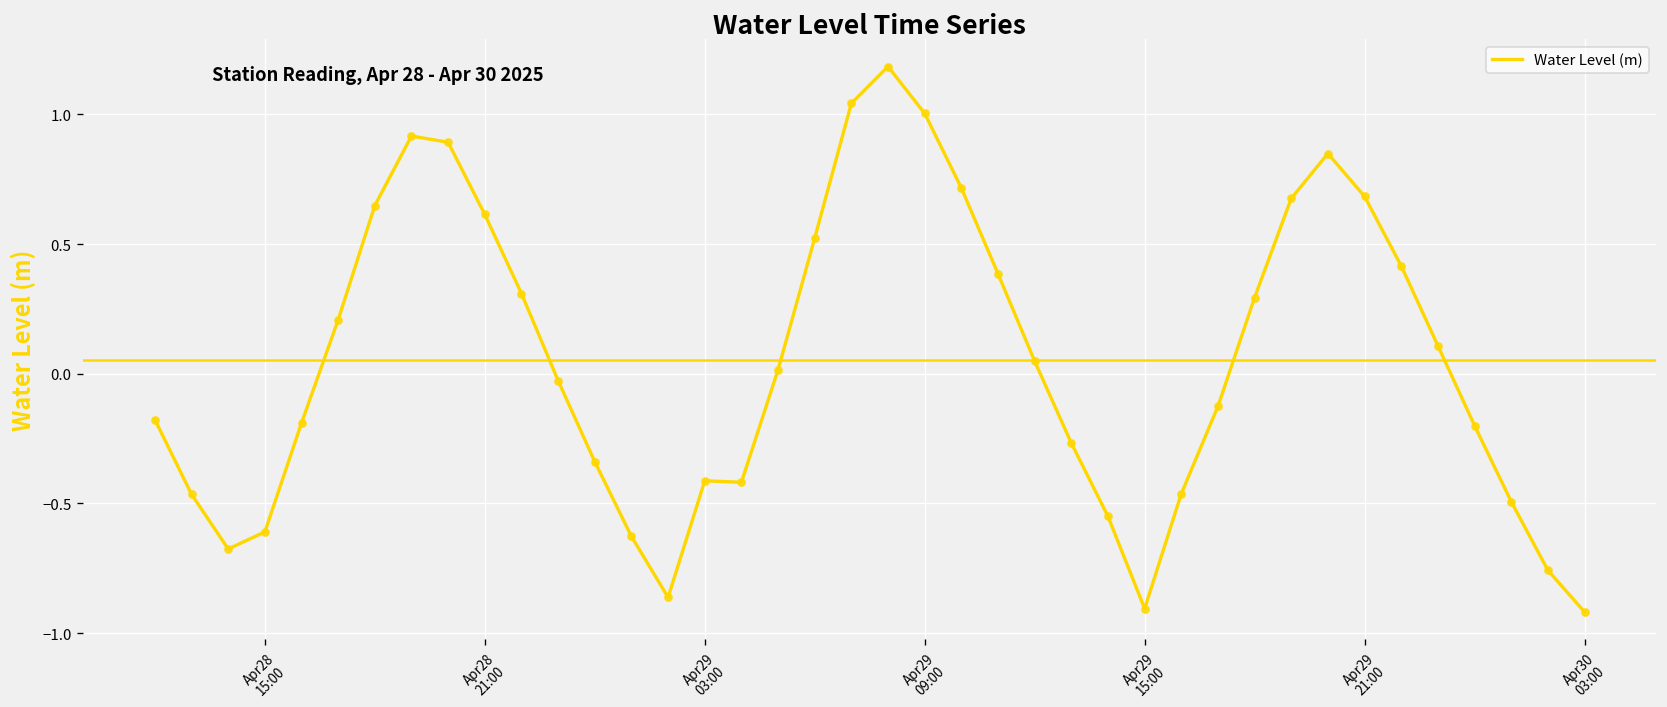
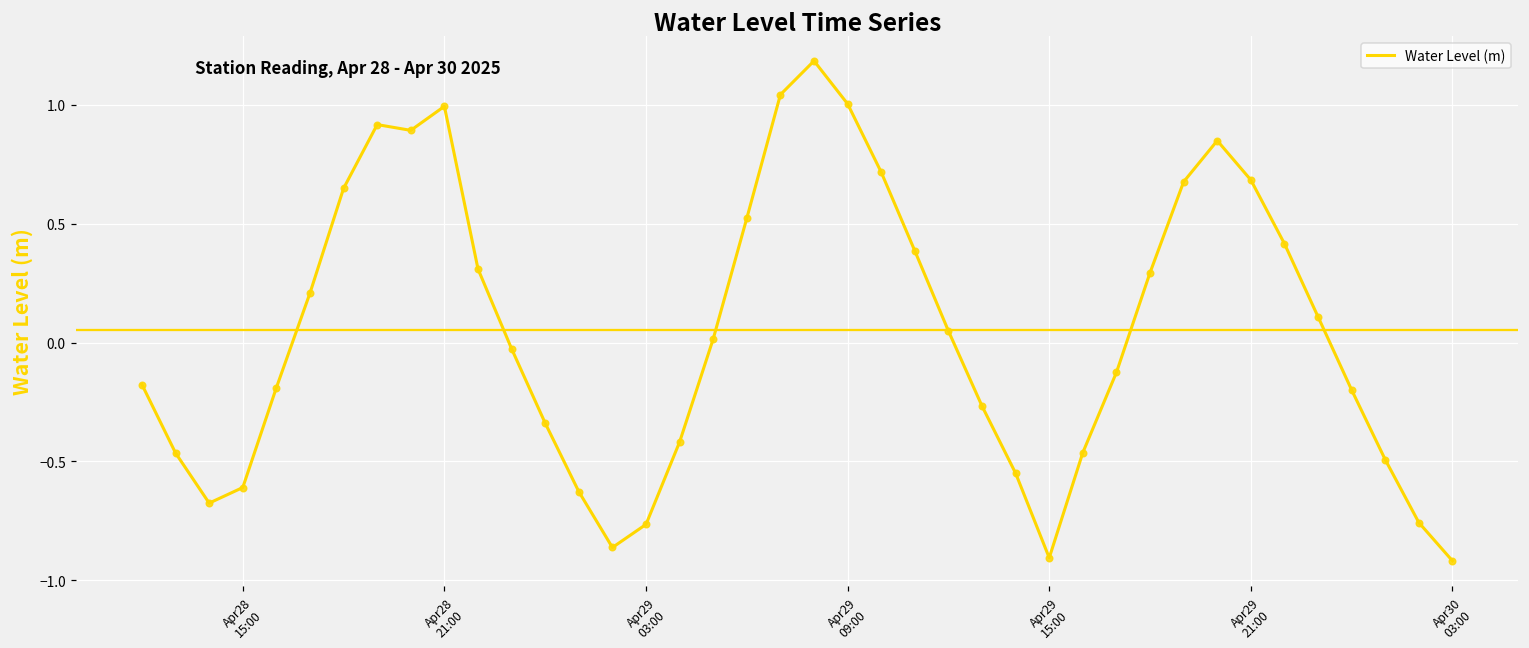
  {
    "Apr28 15:00": -0.61,
-   "Apr28 21:00": 0.61,
-   "Apr29 03:00": -0.41,
+   "Apr28 21:00": 0.99,
+   "Apr29 03:00": -0.76,
    "Apr29 09:00": 1.00,
    "Apr29 15:00": -0.91,
    "Apr29 21:00": 0.68,
    "Apr30 03:00": -0.92
  }
